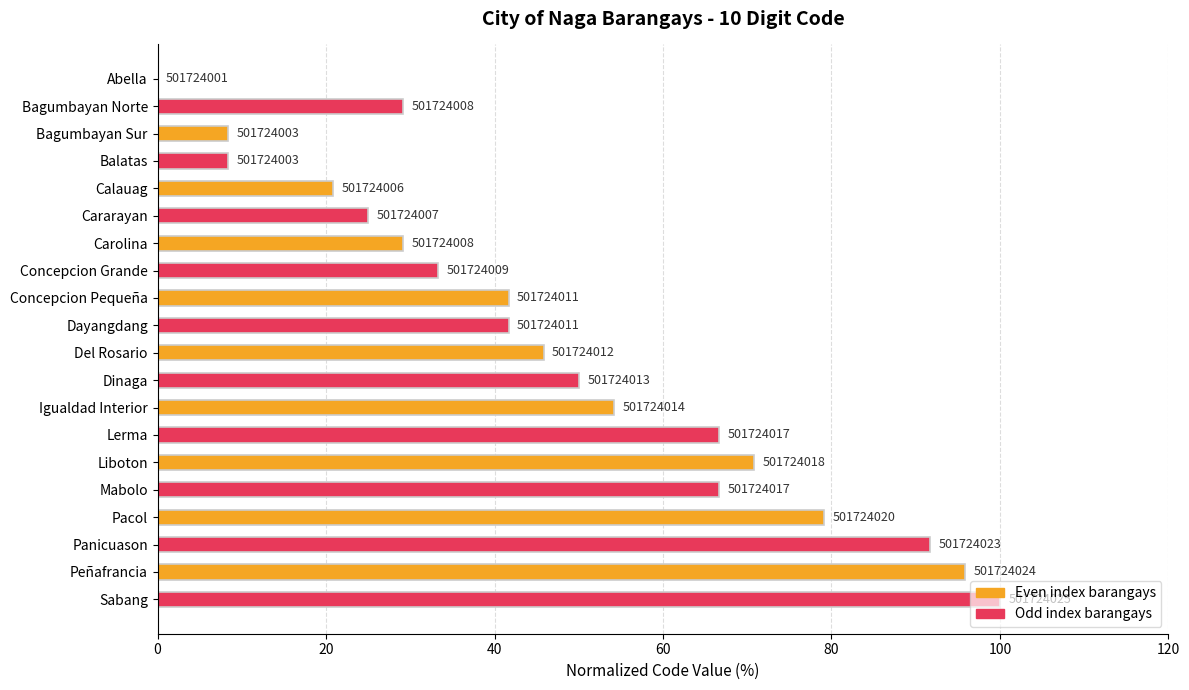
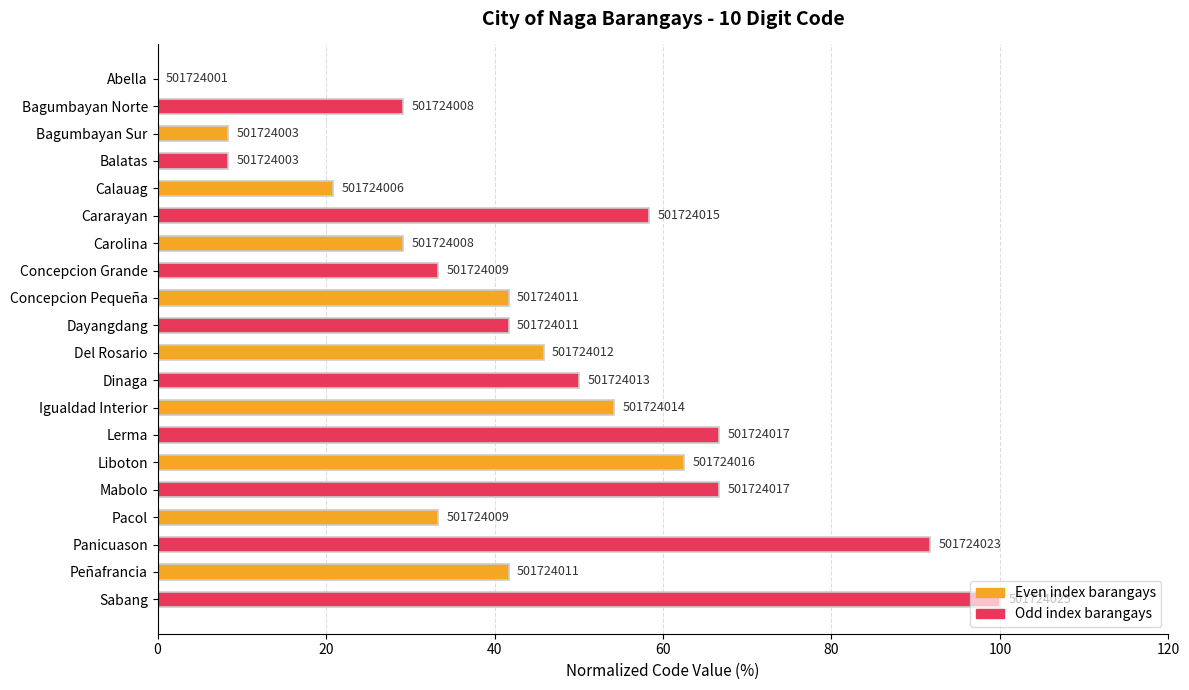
  {
-   "Cararayan": 501724007,
-   "Liboton": 501724018,
-   "Pacol": 501724020,
-   "Peñafrancia": 501724024
+   "Cararayan": 501724015,
+   "Liboton": 501724016,
+   "Pacol": 501724009,
+   "Peñafrancia": 501724011
  }
